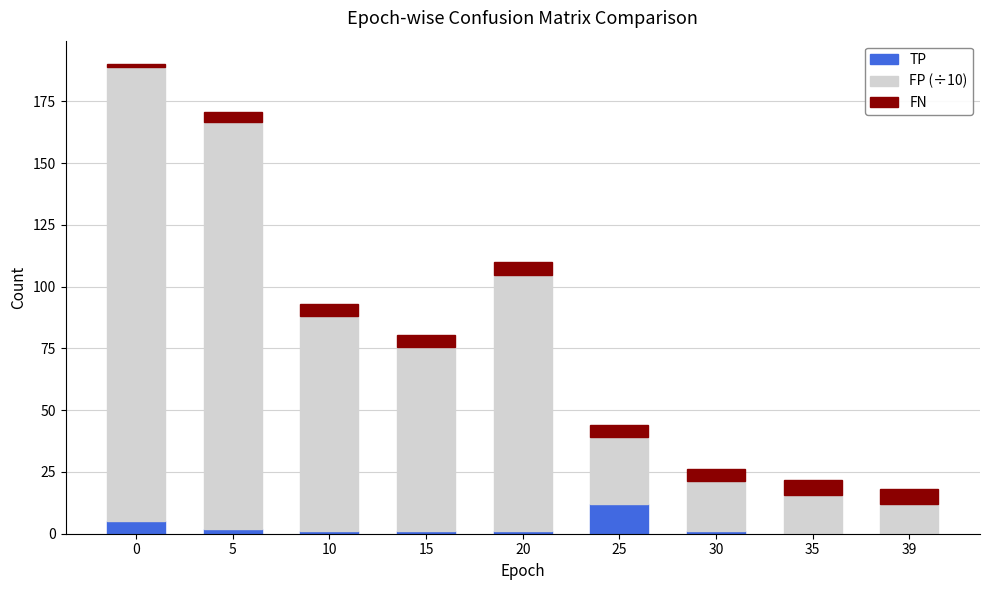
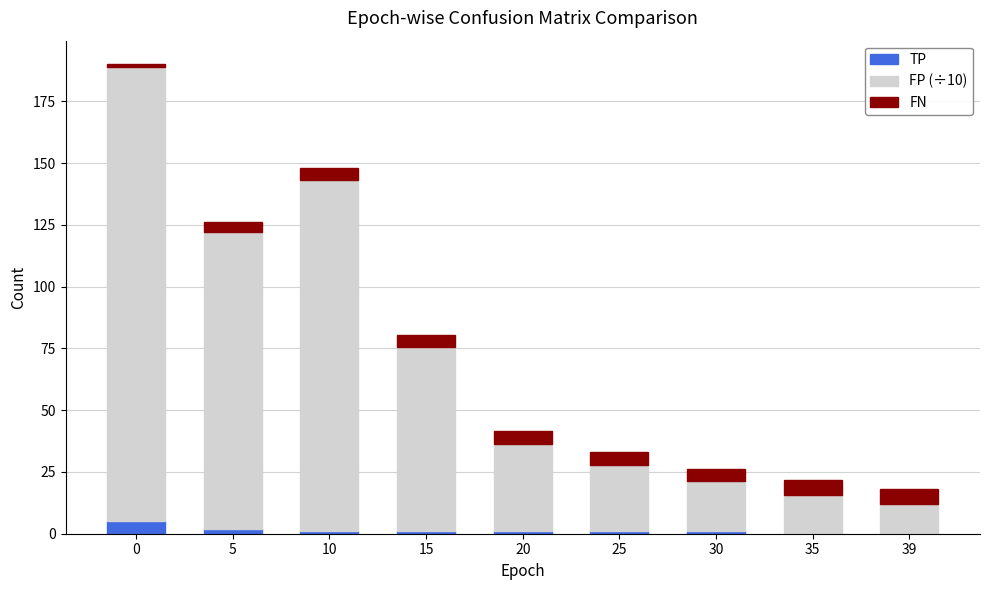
  {
    "TP": {
      "0": 5,
      "5": 2,
-     "25": 12,
+     "25": 1,
      "35": 0,
      "39": 0
    },
    "FP (÷10)": {
      "0": 184,
-     "5": 165,
-     "10": 87,
+     "5": 120,
+     "10": 142,
      "15": 75,
-     "20": 104,
+     "20": 36,
      "25": 27,
      "30": 20,
      "35": 16,
      "39": 12
    },
    "FN": {
      "5": 4,
      "10": 5,
      "15": 5,
      "20": 5,
      "25": 5,
      "30": 5,
      "35": 6,
      "39": 6
    }
  }
